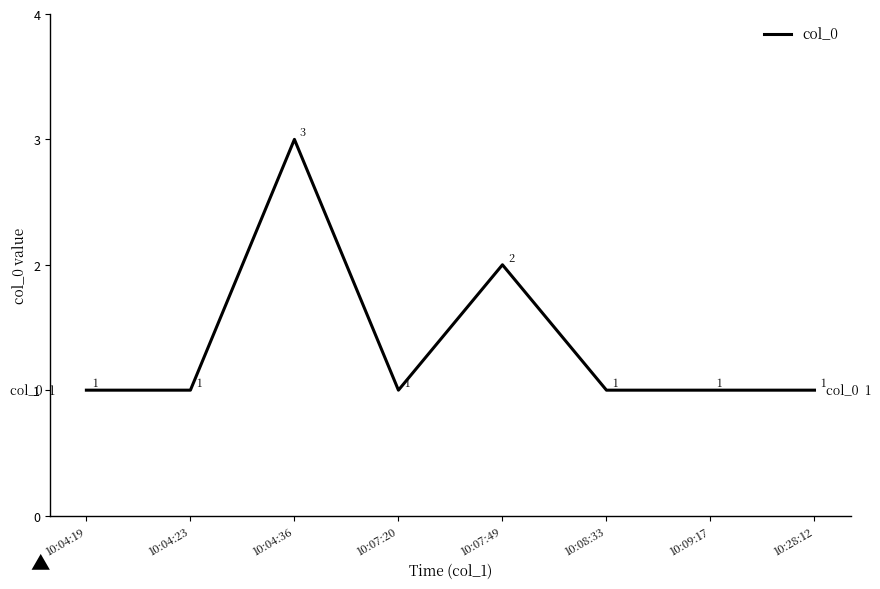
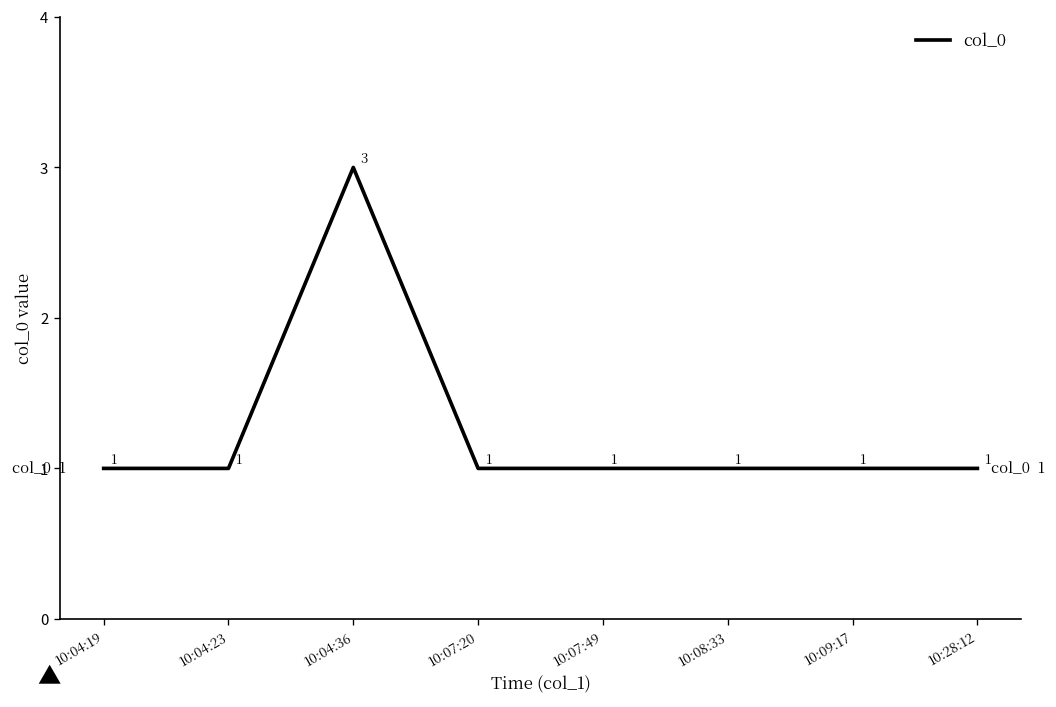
  {
    "10:04:19": 1,
    "10:04:23": 1,
    "10:04:36": 3,
    "10:07:20": 1,
-   "10:07:49": 2,
+   "10:07:49": 1,
    "10:08:33": 1,
    "10:09:17": 1,
    "10:28:12": 1
  }
